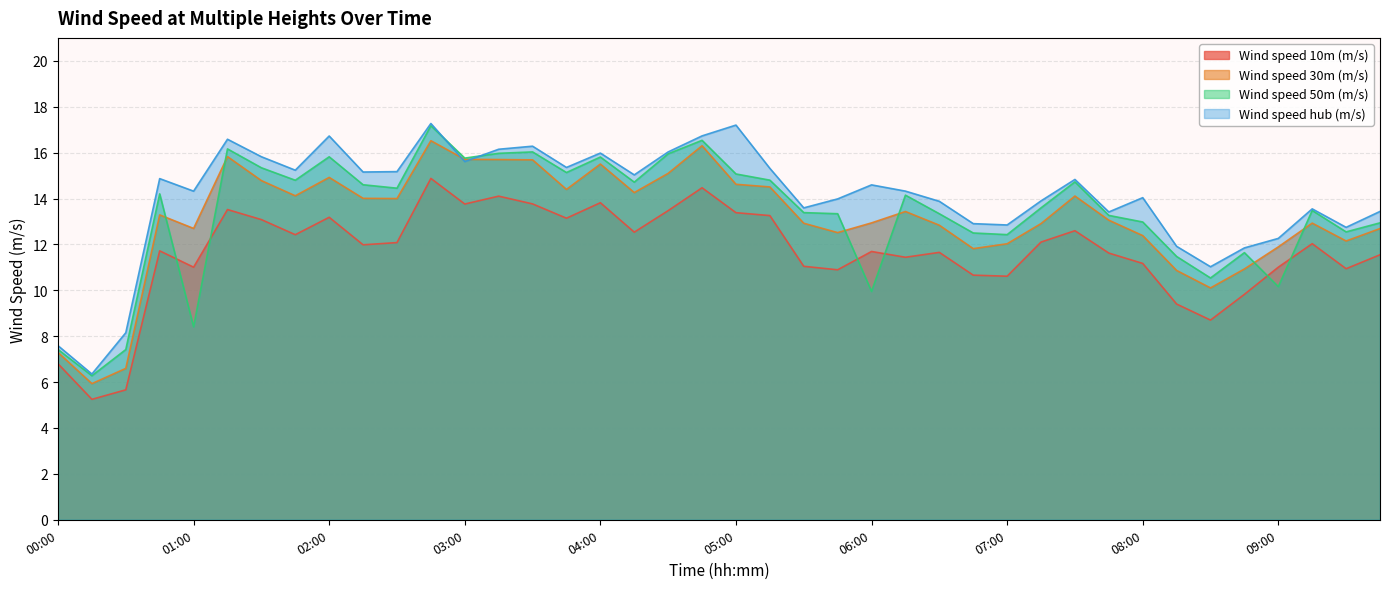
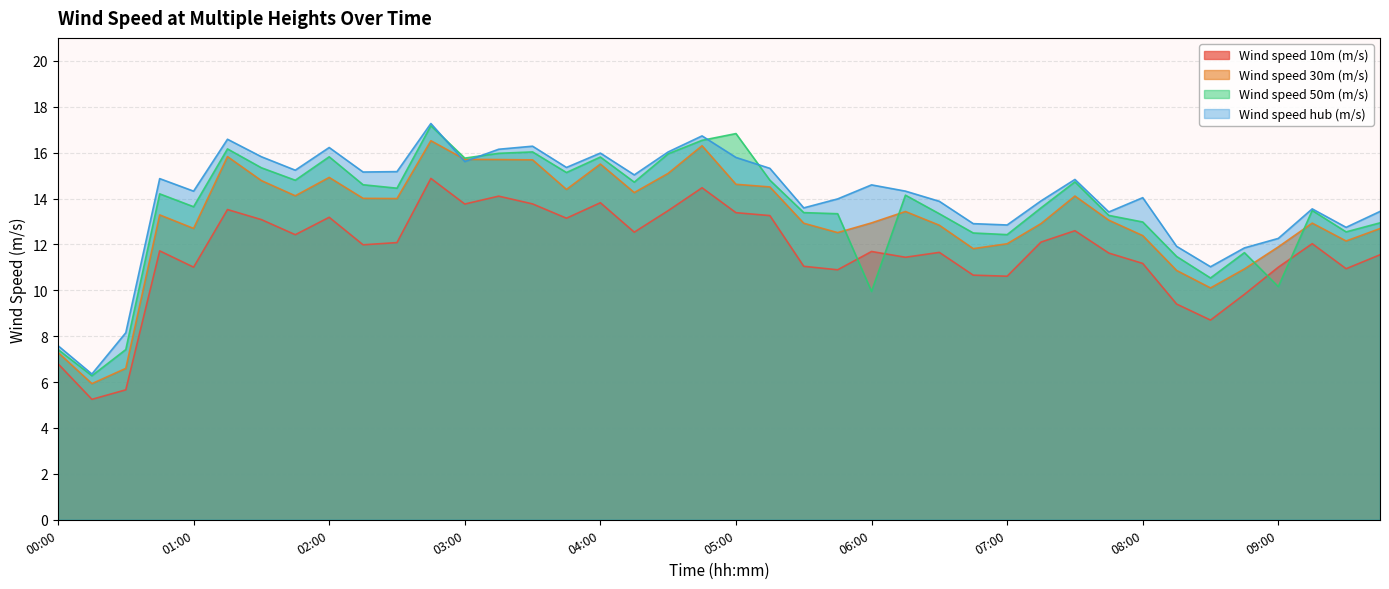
  {
    "Wind speed 50m (m/s)": {
      "00:00": 7.4,
-     "01:00": 8.4,
+     "01:00": 13.6,
      "02:00": 15.8,
      "04:00": 15.8,
-     "05:00": 15.1,
+     "05:00": 16.8,
      "06:00": 10.0,
      "07:00": 12.4,
      "08:00": 13.0,
      "09:00": 10.2
    },
    "Wind speed hub (m/s)": {
      "00:00": 7.6,
      "01:00": 14.3,
-     "02:00": 16.7,
+     "02:00": 16.2,
      "04:00": 16.0,
-     "05:00": 17.2,
+     "05:00": 15.8,
      "06:00": 14.6,
      "07:00": 12.8,
      "08:00": 14.0,
      "09:00": 12.3
    }
  }
